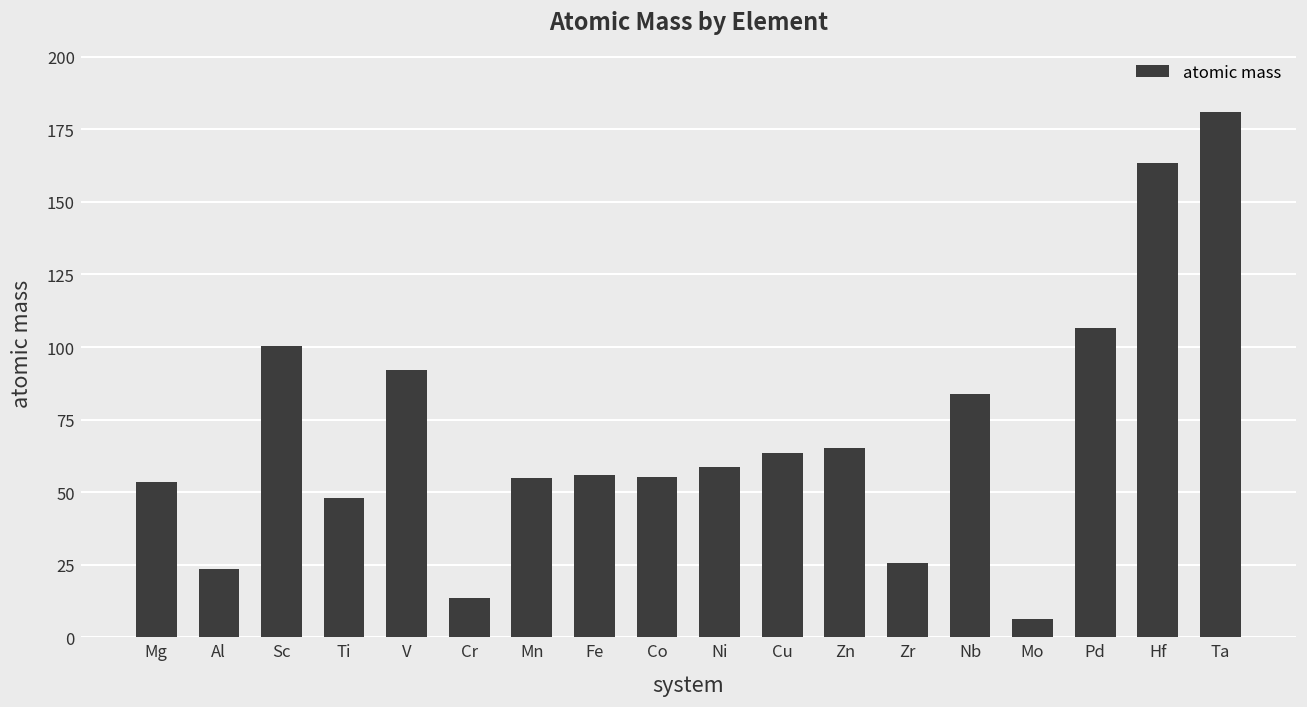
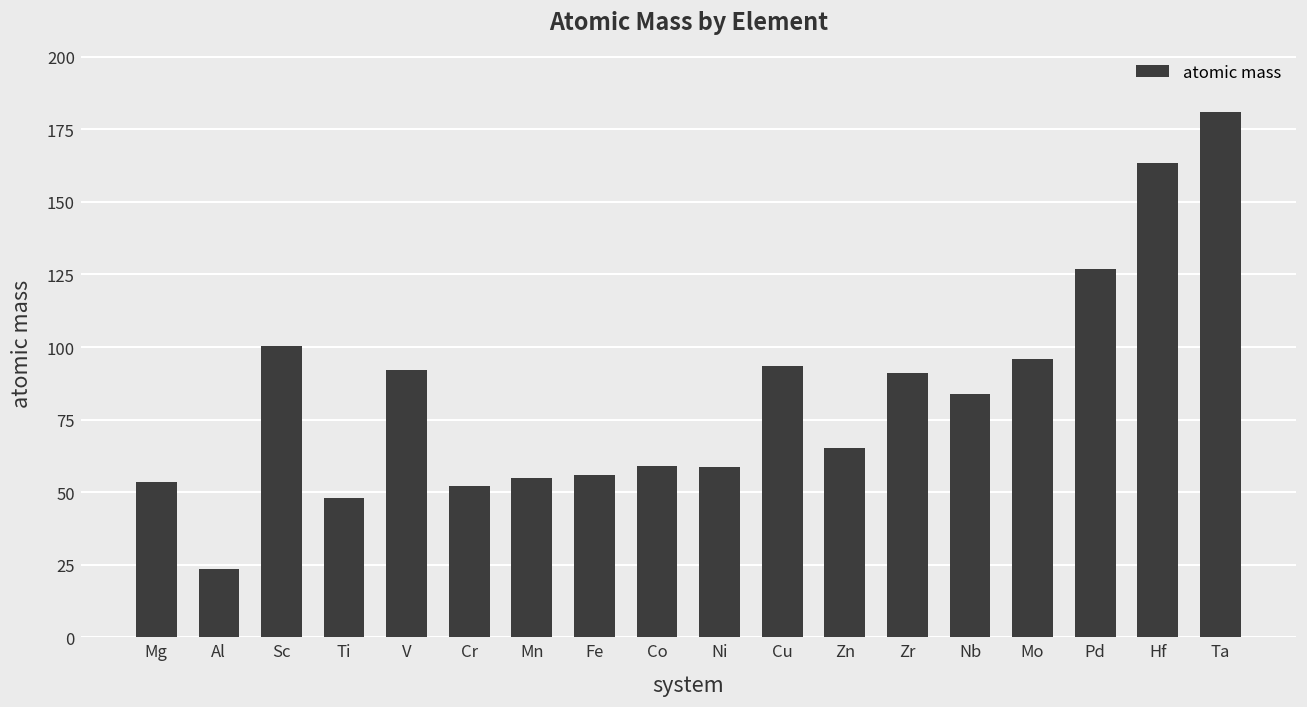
  {
    "Mg": 54,
    "Al": 23,
    "Sc": 100,
    "Ti": 48,
    "V": 92,
-   "Cr": 13,
+   "Cr": 52,
    "Mn": 55,
    "Fe": 56,
-   "Co": 55,
+   "Co": 59,
    "Ni": 59,
-   "Cu": 64,
+   "Cu": 94,
    "Zn": 65,
-   "Zr": 26,
+   "Zr": 91,
    "Nb": 84,
-   "Mo": 6,
-   "Pd": 106,
+   "Mo": 96,
+   "Pd": 127,
    "Hf": 163,
    "Ta": 181
  }
